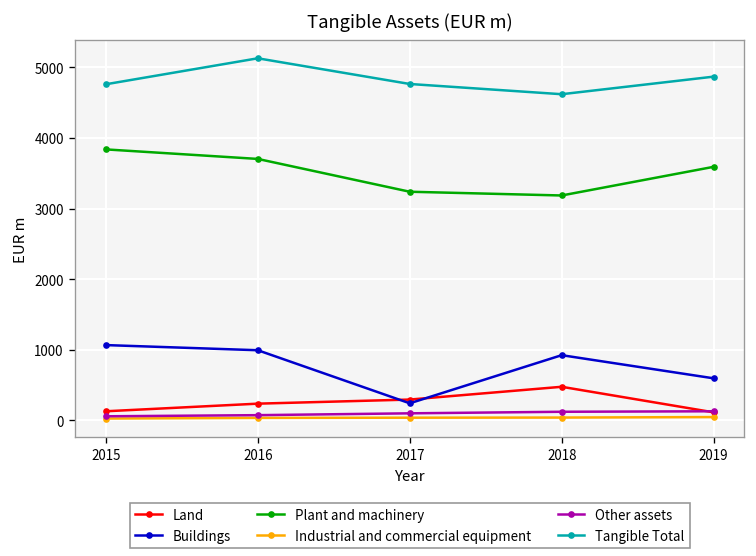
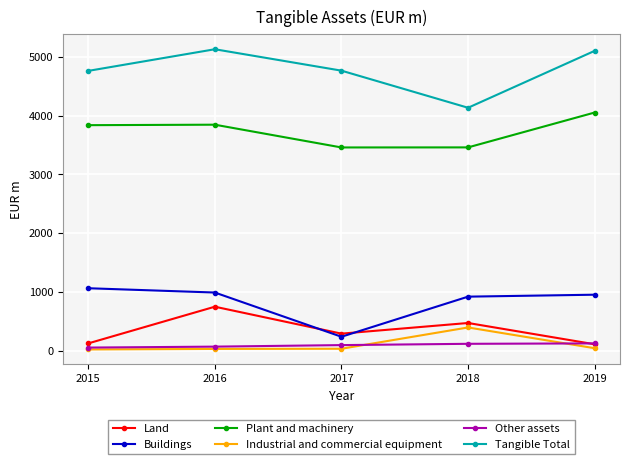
  {
    "Land": {
      "2015": 100,
-     "2016": 200,
+     "2016": 800,
      "2017": 300,
      "2018": 500
    },
    "Buildings": {
      "2015": 1100,
      "2016": 1000,
      "2017": 200,
      "2018": 900,
-     "2019": 600
+     "2019": 1000
    },
    "Plant and machinery": {
      "2015": 3800,
-     "2016": 3700,
-     "2017": 3200,
-     "2018": 3200,
-     "2019": 3600
+     "2016": 3800,
+     "2017": 3500,
+     "2018": 3500,
+     "2019": 4100
    },
    "Industrial and commercial equipment": {
      "2017": 0,
-     "2018": 0,
+     "2018": 400,
      "2019": 0
    },
    "Other assets": {
      "2017": 100,
      "2018": 100
    },
    "Tangible Total": {
      "2015": 4800,
      "2016": 5100,
      "2017": 4800,
-     "2018": 4600,
-     "2019": 4900
+     "2018": 4100,
+     "2019": 5100
    }
  }
